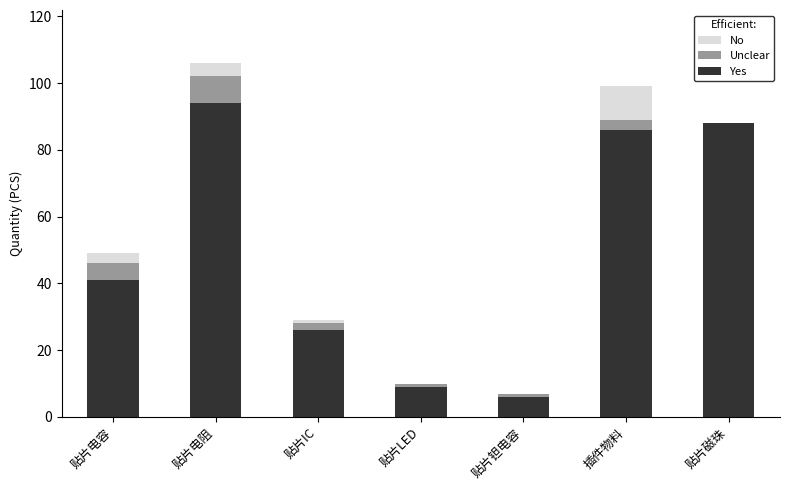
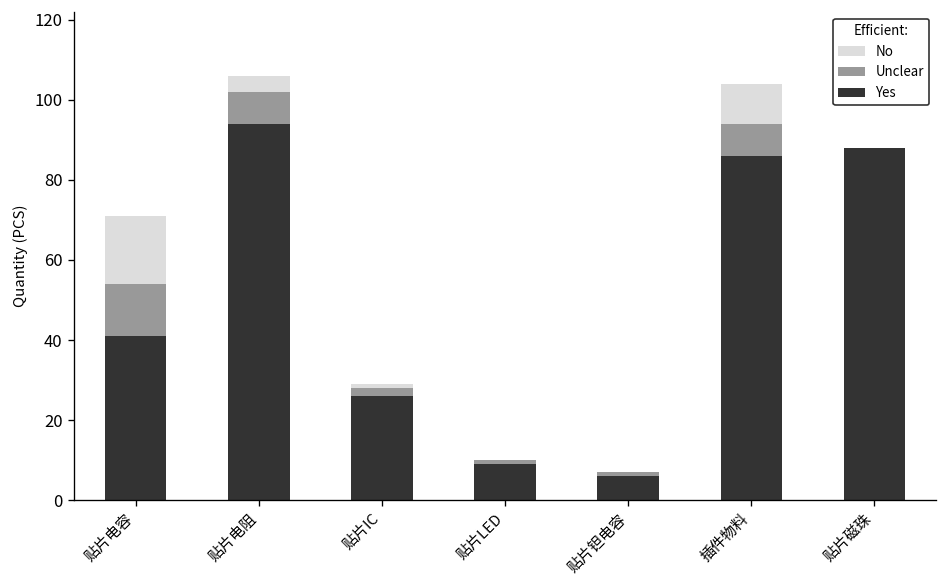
  {
    "Yes": {
      "贴片电容": 41,
      "贴片电阻": 94,
      "贴片IC": 26,
      "贴片LED": 9,
      "贴片钽电容": 6,
      "插件物料": 86,
      "贴片磁珠": 88
    },
    "Unclear": {
-     "贴片电容": 5,
+     "贴片电容": 13,
      "贴片电阻": 8,
      "贴片IC": 2,
      "贴片LED": 1,
      "贴片钽电容": 1,
-     "插件物料": 3,
+     "插件物料": 8,
      "贴片磁珠": 0
    },
    "No": {
-     "贴片电容": 3,
+     "贴片电容": 17,
      "贴片电阻": 4,
      "贴片IC": 1,
      "贴片LED": 0,
      "贴片钽电容": 0,
      "插件物料": 10,
      "贴片磁珠": 0
    }
  }
